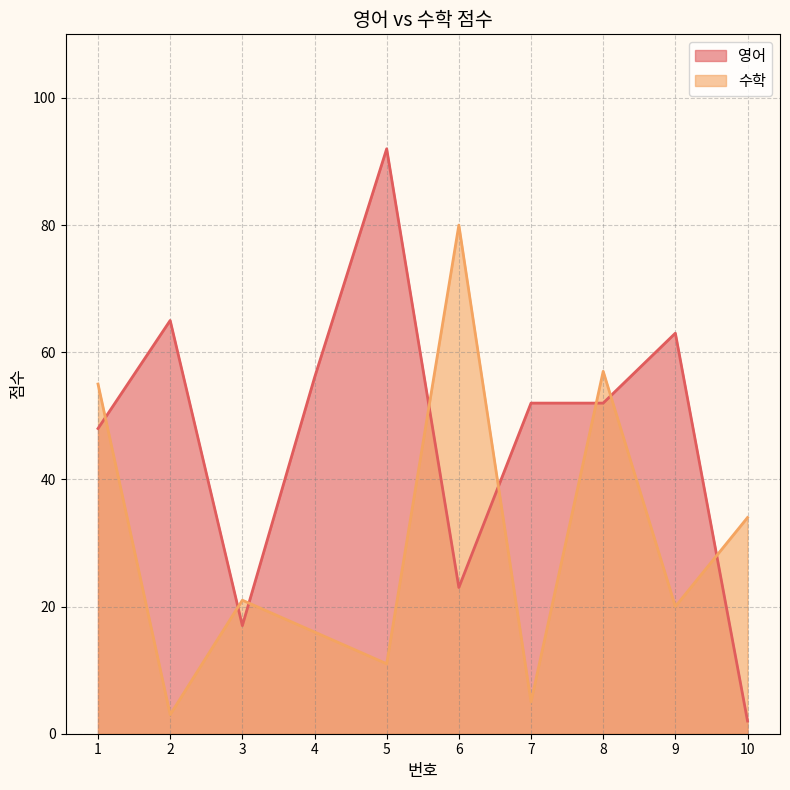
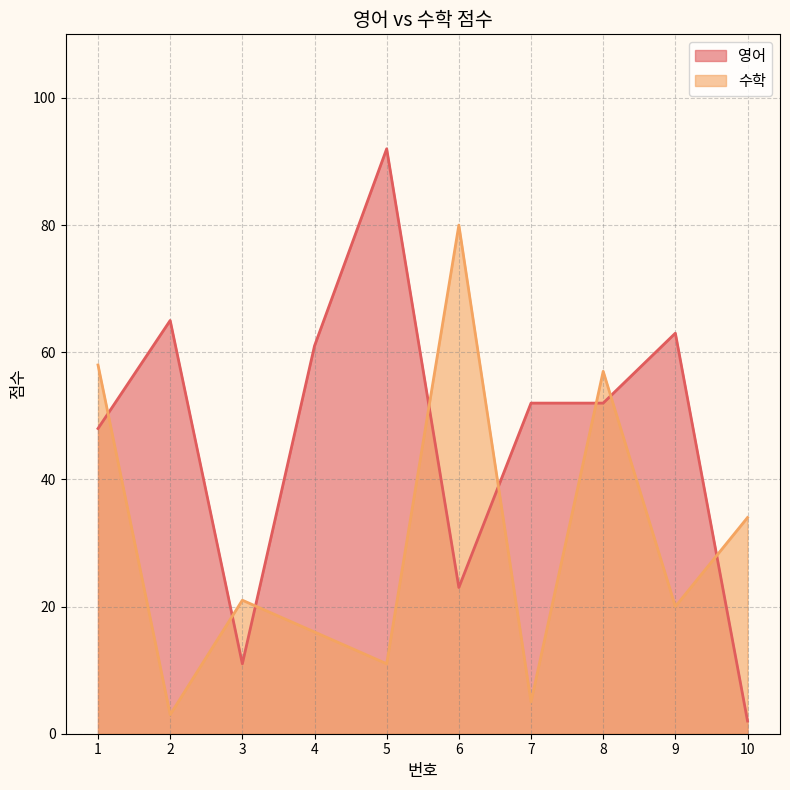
  {
    "영어": {
      "1": 48,
      "2": 65,
-     "3": 17,
-     "4": 56,
+     "3": 11,
+     "4": 61,
      "5": 92,
      "6": 23,
      "7": 52,
      "8": 52,
      "9": 63,
      "10": 2
    },
    "수학": {
-     "1": 55,
+     "1": 58,
      "2": 3,
      "3": 21,
      "4": 16,
      "5": 11,
      "6": 80,
      "7": 5,
      "8": 57,
      "9": 20,
      "10": 34
    }
  }
